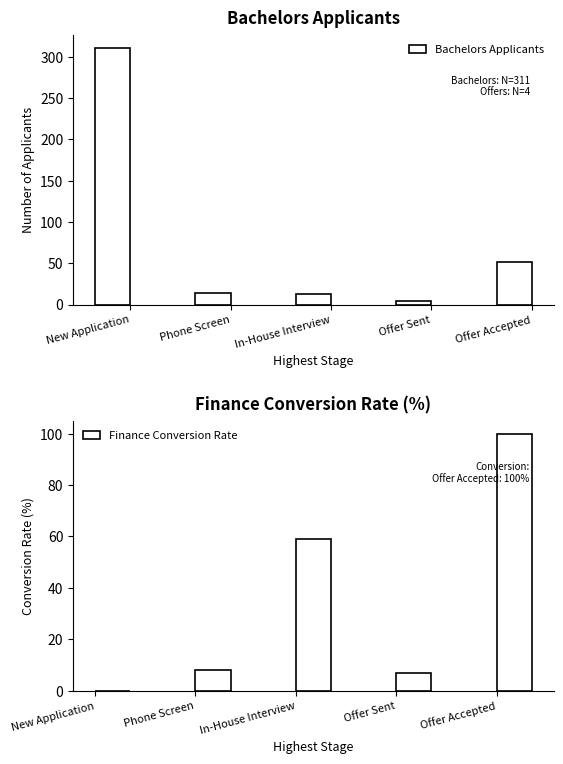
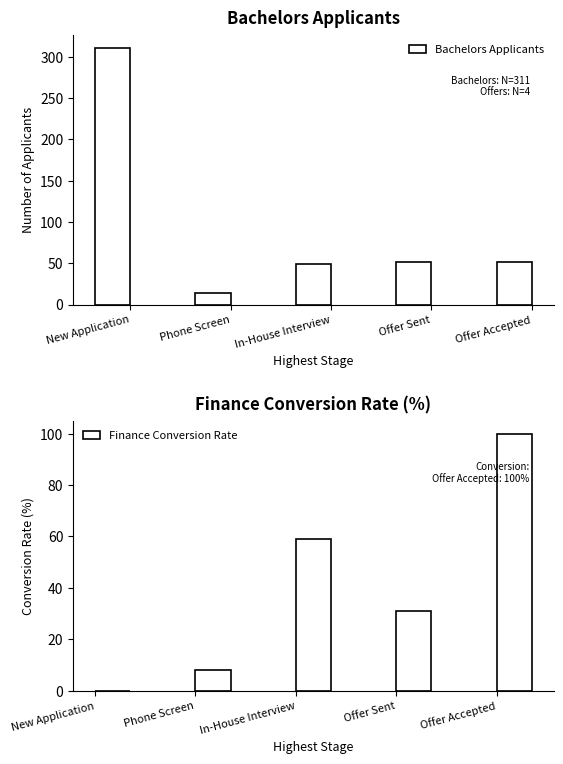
  {
    "Bachelors Applicants": {
      "New Application": 310,
      "Phone Screen": 10,
-     "In-House Interview": 10,
-     "Offer Sent": 0,
+     "In-House Interview": 50,
+     "Offer Sent": 50,
      "Offer Accepted": 50
    },
    "Finance Conversion Rate (%)": {
      "New Application": 0,
      "Phone Screen": 8,
      "In-House Interview": 59,
-     "Offer Sent": 7,
+     "Offer Sent": 31,
      "Offer Accepted": 100
    }
  }
